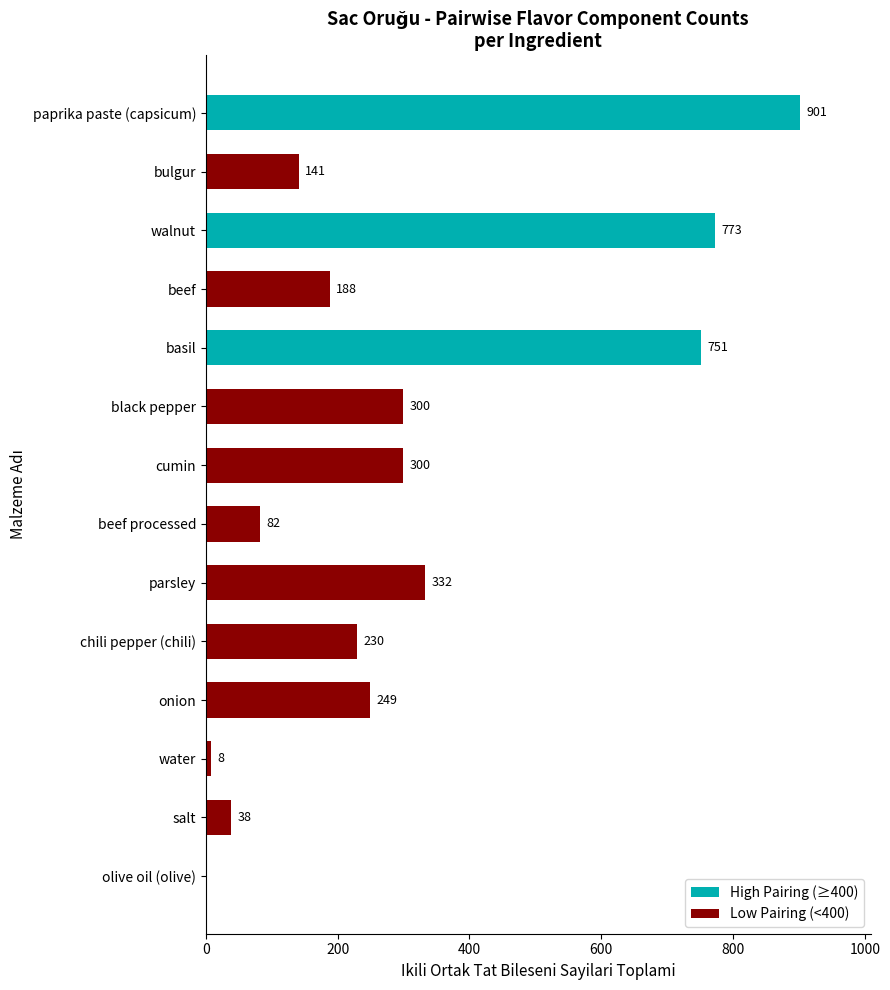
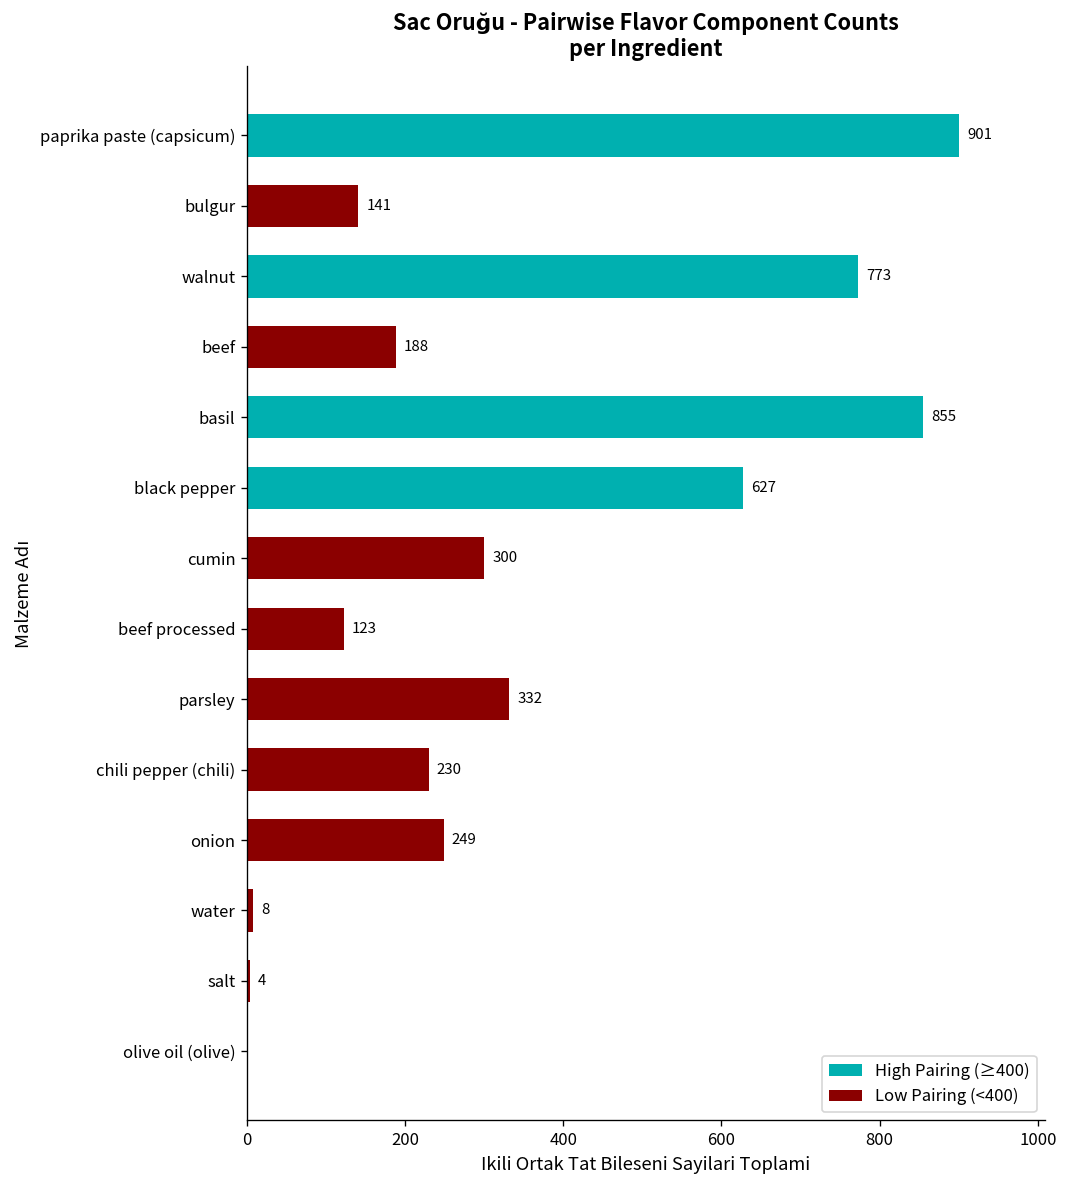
  {
    "paprika paste (capsicum)": 901,
    "bulgur": 141,
    "walnut": 773,
    "beef": 188,
-   "basil": 751,
-   "black pepper": 300,
+   "basil": 855,
+   "black pepper": 627,
    "cumin": 300,
-   "beef processed": 82,
+   "beef processed": 123,
    "parsley": 332,
    "chili pepper (chili)": 230,
    "onion": 249,
    "water": 8,
-   "salt": 38
+   "salt": 4
  }
